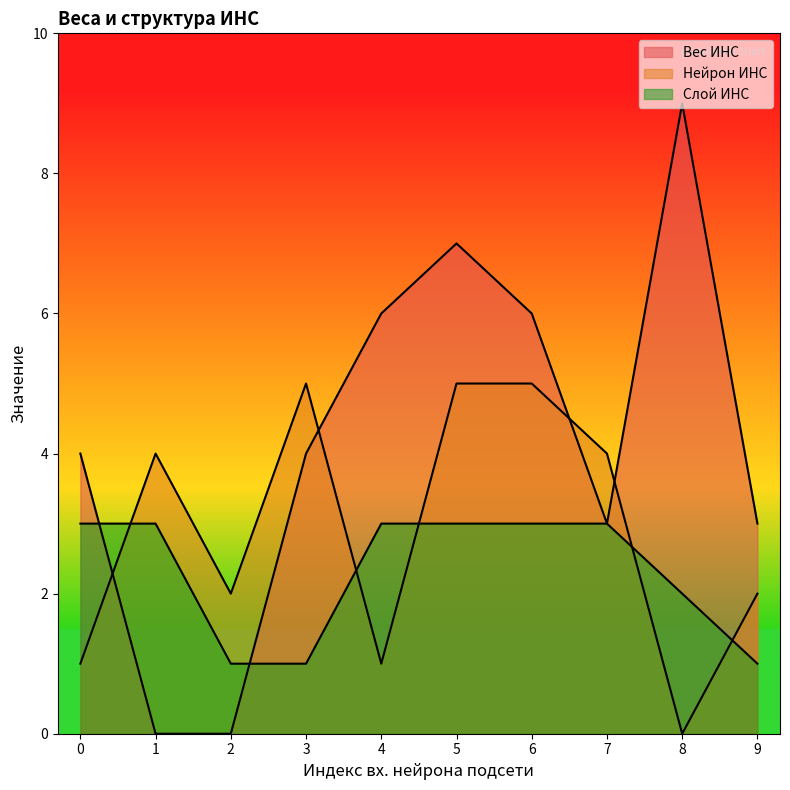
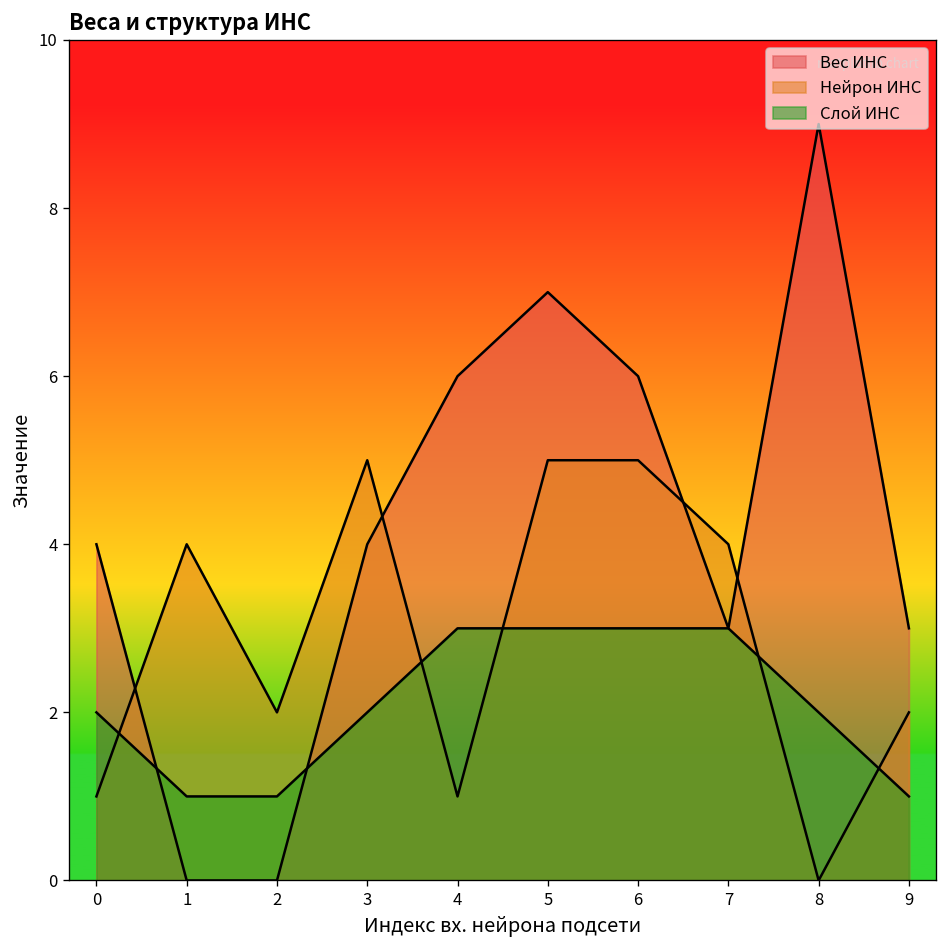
  {
    "Слой ИНС": {
-     "0": 3,
-     "1": 3,
+     "0": 2,
+     "1": 1,
      "2": 1,
-     "3": 1,
+     "3": 2,
      "4": 3,
      "5": 3,
      "6": 3,
      "8": 2,
      "9": 1
    }
  }
